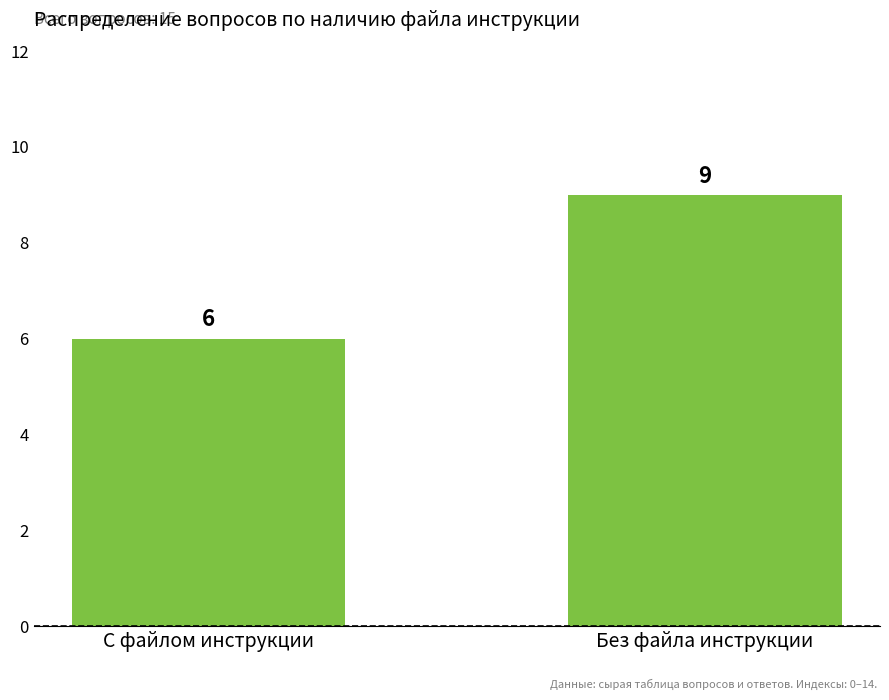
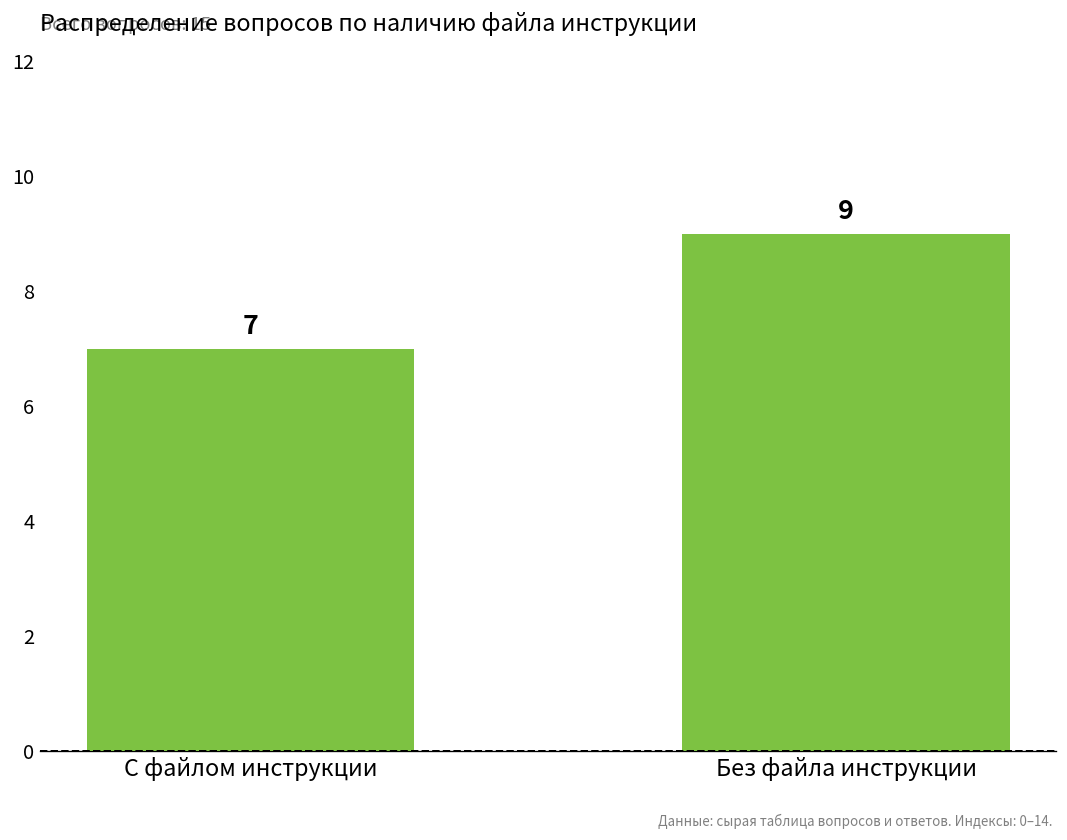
  {
-   "С файлом инструкции": 6,
+   "С файлом инструкции": 7,
    "Без файла инструкции": 9
  }
